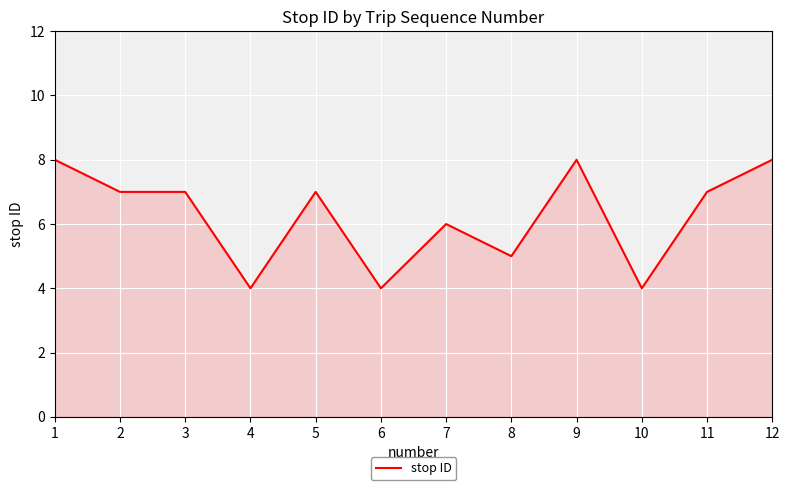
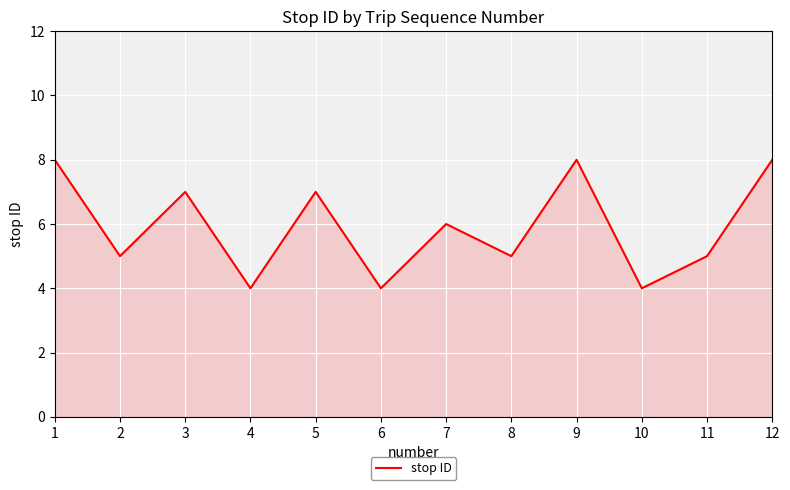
  {
    "1": 8,
-   "2": 7,
+   "2": 5,
    "3": 7,
    "4": 4,
    "5": 7,
    "6": 4,
    "7": 6,
    "8": 5,
    "9": 8,
    "10": 4,
-   "11": 7,
+   "11": 5,
    "12": 8
  }
